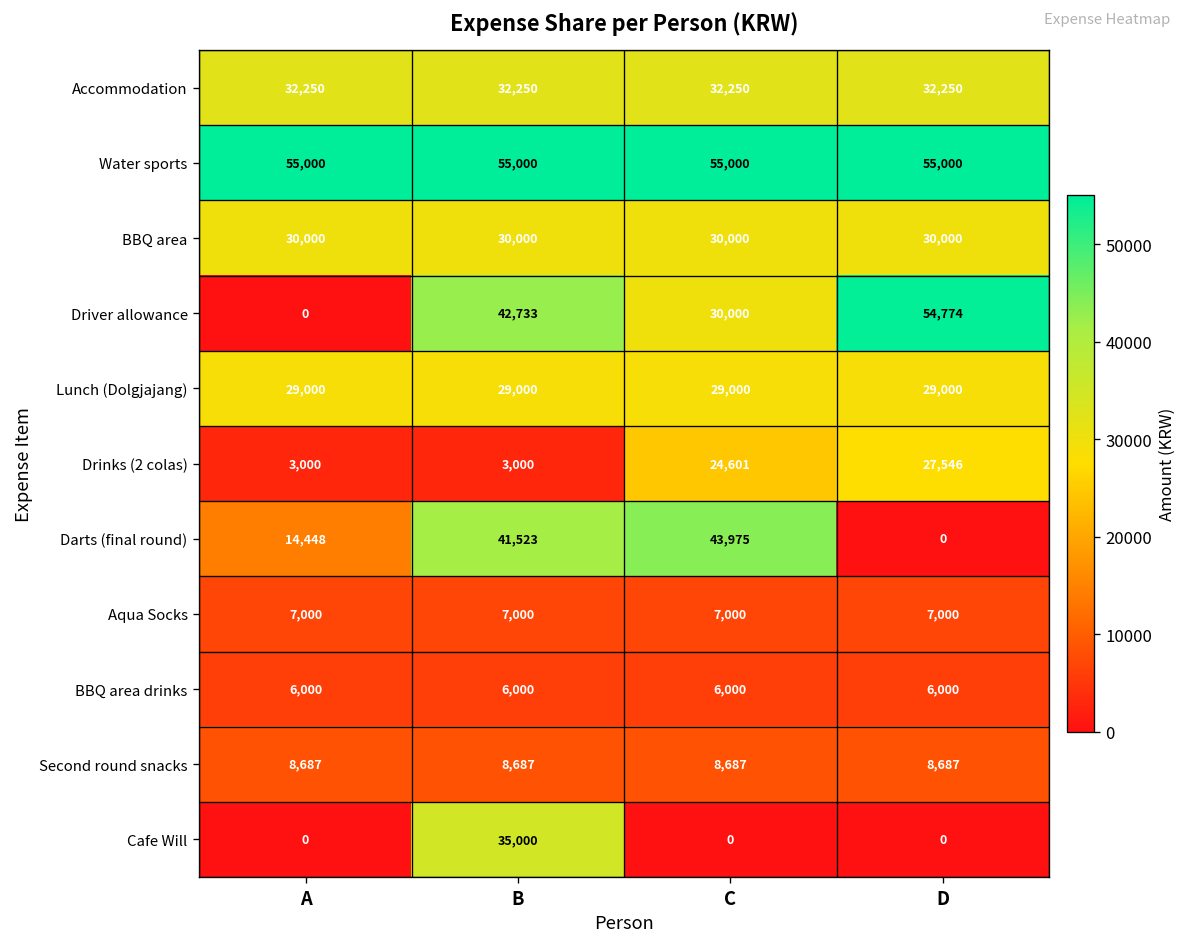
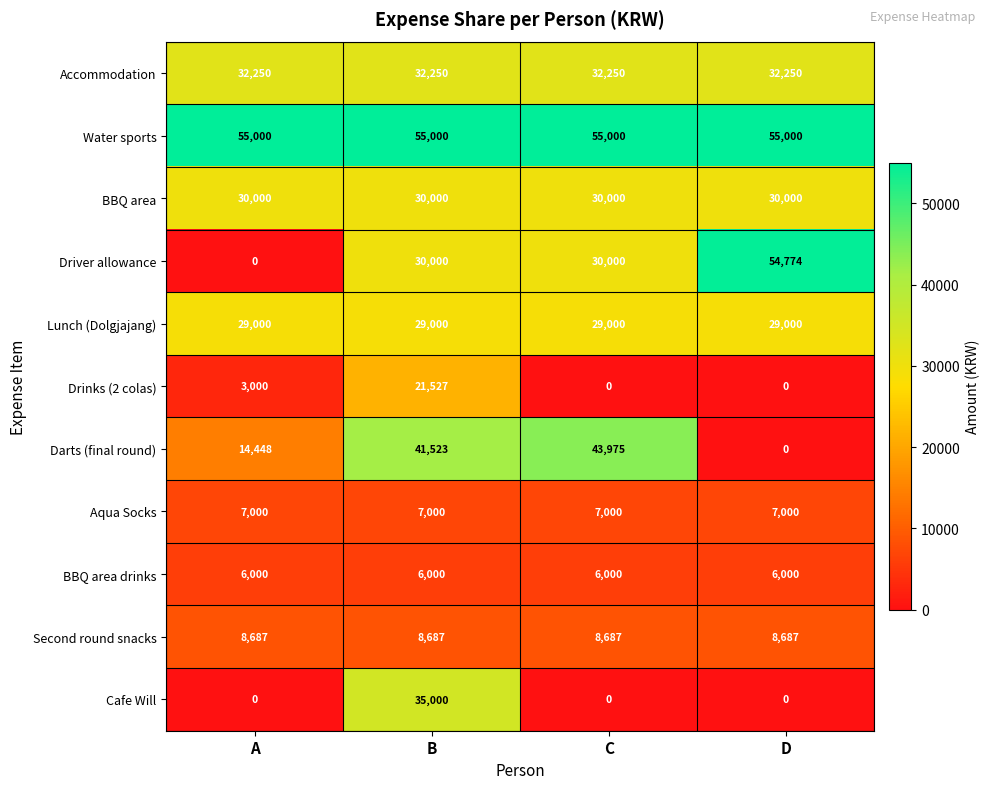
  {
    "Accommodation": {
      "A": "32,250",
      "B": "32,250",
      "C": "32,250",
      "D": "32,250"
    },
    "Water sports": {
      "A": "55,000",
      "B": "55,000",
      "C": "55,000",
      "D": "55,000"
    },
    "BBQ area": {
      "A": "30,000",
      "B": "30,000",
      "C": "30,000",
      "D": "30,000"
    },
    "Driver allowance": {
      "A": "0",
-     "B": "42,733",
+     "B": "30,000",
      "C": "30,000",
      "D": "54,774"
    },
    "Lunch (Dolgjajang)": {
      "A": "29,000",
      "B": "29,000",
      "C": "29,000",
      "D": "29,000"
    },
    "Drinks (2 colas)": {
      "A": "3,000",
-     "B": "3,000",
-     "C": "24,601",
-     "D": "27,546"
+     "B": "21,527",
+     "C": "0",
+     "D": "0"
    },
    "Darts (final round)": {
      "A": "14,448",
      "B": "41,523",
      "C": "43,975",
      "D": "0"
    },
    "Aqua Socks": {
      "A": "7,000",
      "B": "7,000",
      "C": "7,000",
      "D": "7,000"
    },
    "BBQ area drinks": {
      "A": "6,000",
      "B": "6,000",
      "C": "6,000",
      "D": "6,000"
    },
    "Second round snacks": {
      "A": "8,687",
      "B": "8,687",
      "C": "8,687",
      "D": "8,687"
    },
    "Cafe Will": {
      "A": "0",
      "B": "35,000",
      "C": "0",
      "D": "0"
    }
  }
